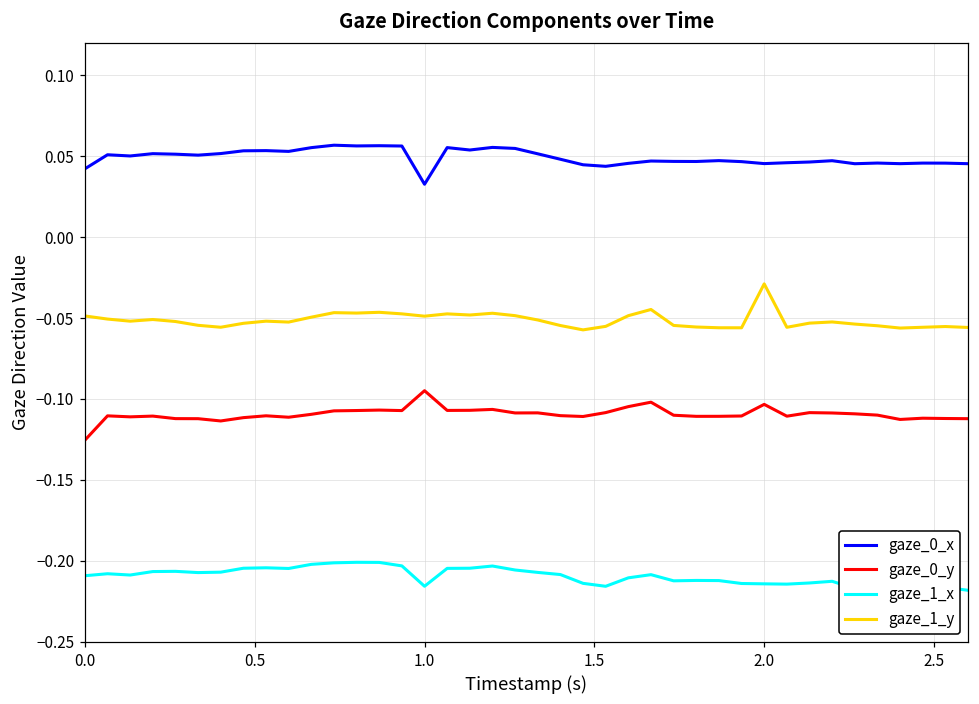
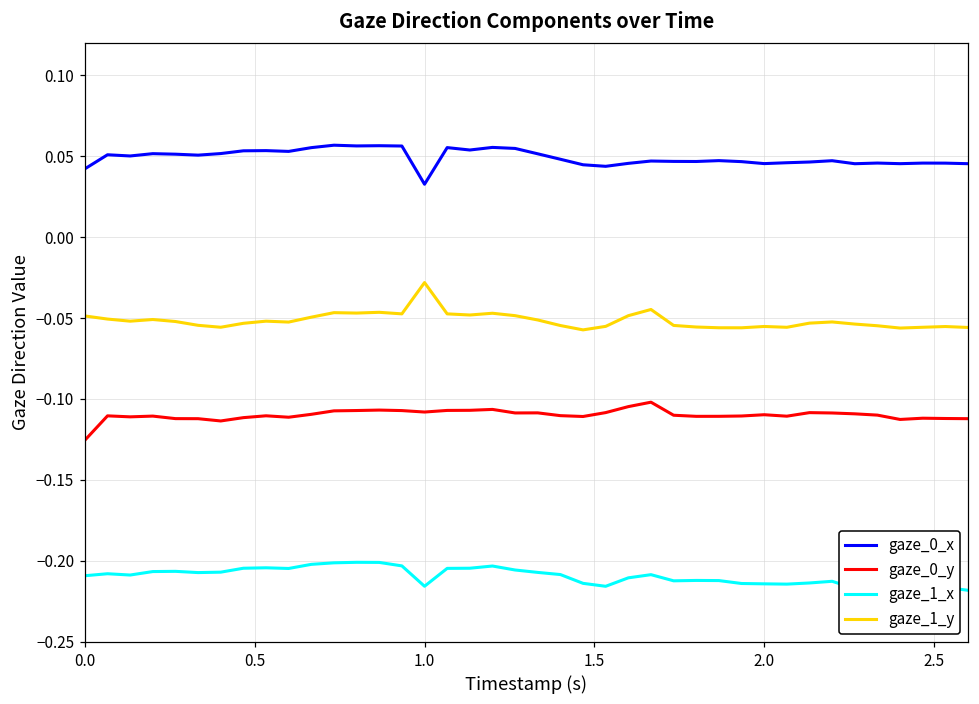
  {
    "gaze_0_x": {
      "0.0": 0.042,
      "1.0": 0.033,
      "2.0": 0.045
    },
    "gaze_0_y": {
      "0.0": -0.125,
-     "1.0": -0.095,
-     "2.0": -0.103
+     "1.0": -0.108,
+     "2.0": -0.110
    },
    "gaze_1_x": {
      "0.0": -0.209,
      "1.0": -0.216,
      "2.0": -0.214
    },
    "gaze_1_y": {
      "0.0": -0.049,
-     "1.0": -0.049,
-     "2.0": -0.029
+     "1.0": -0.028,
+     "2.0": -0.055
    }
  }
